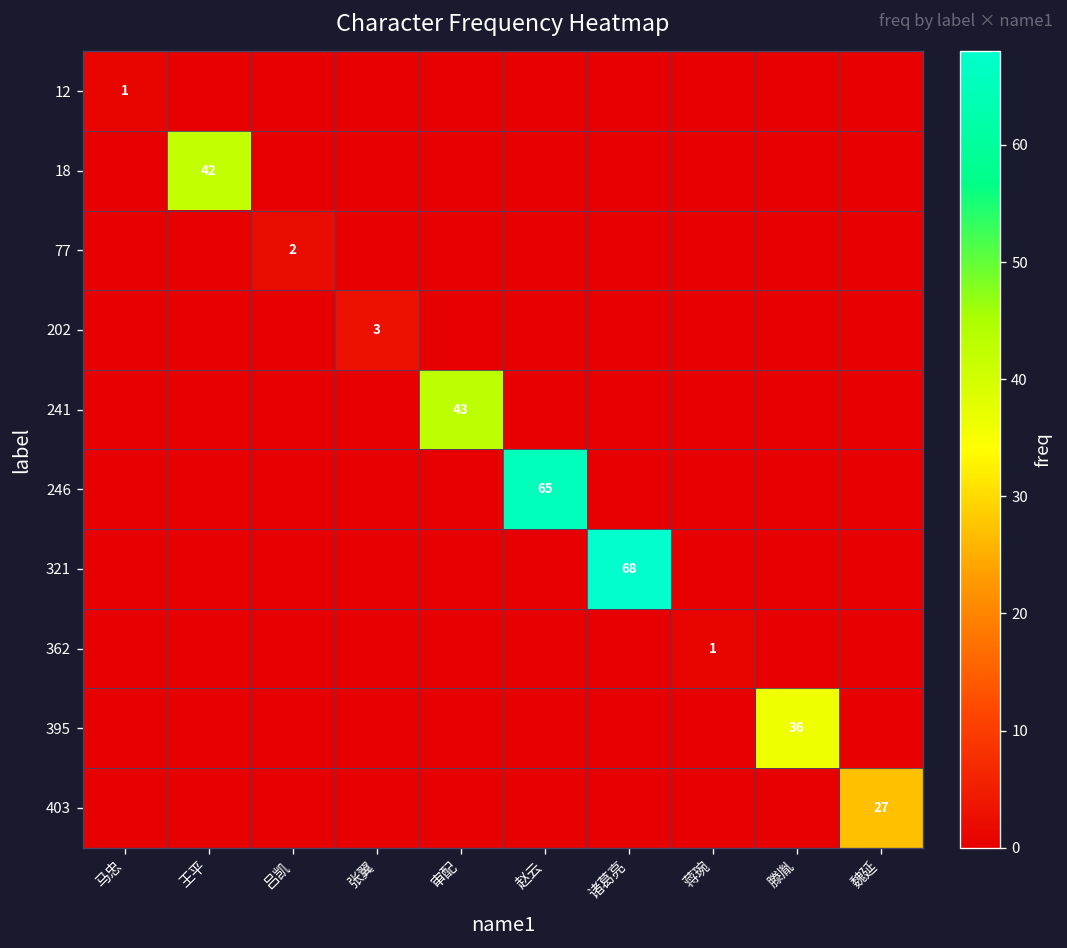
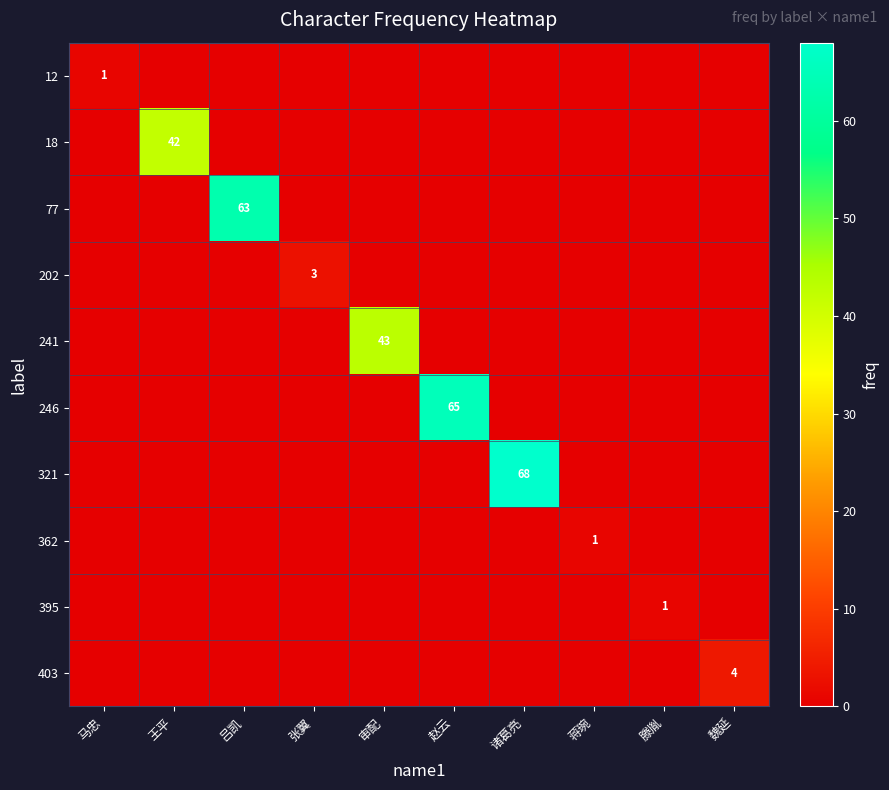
  {
    "12": {
      "马忠": 1
    },
    "18": {
      "王平": 42
    },
    "77": {
-     "吕凯": 2
+     "吕凯": 63
    },
    "202": {
      "张翼": 3
    },
    "241": {
      "审配": 43
    },
    "246": {
      "赵云": 65
    },
    "321": {
      "诸葛亮": 68
    },
    "362": {
      "蒋琬": 1
    },
    "395": {
-     "滕胤": 36
+     "滕胤": 1
    },
    "403": {
-     "魏延": 27
+     "魏延": 4
    }
  }
